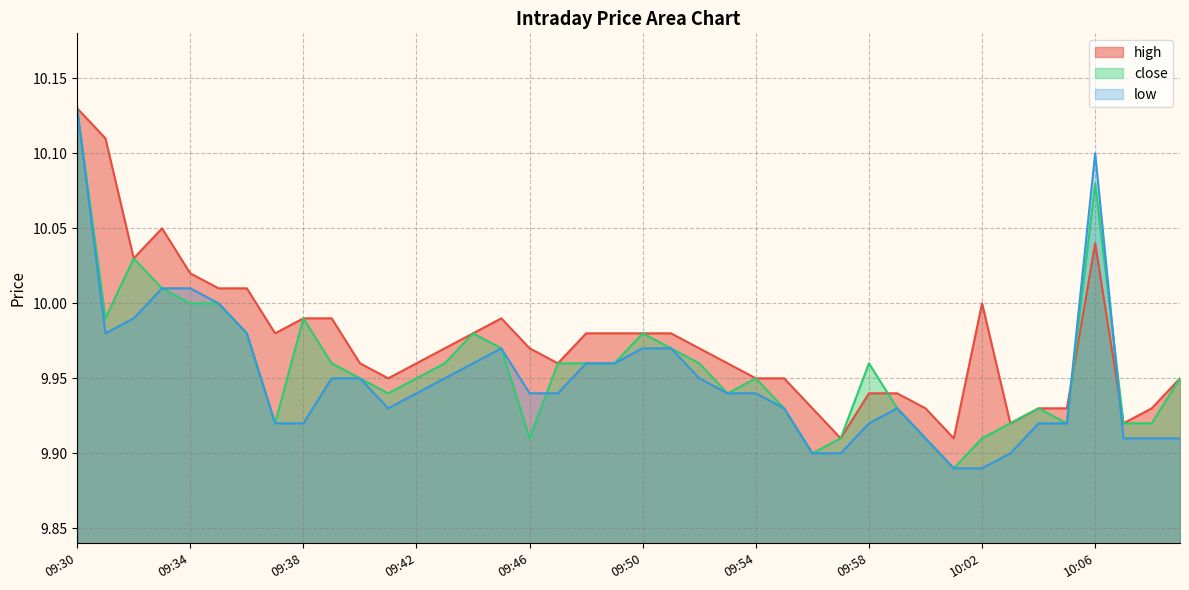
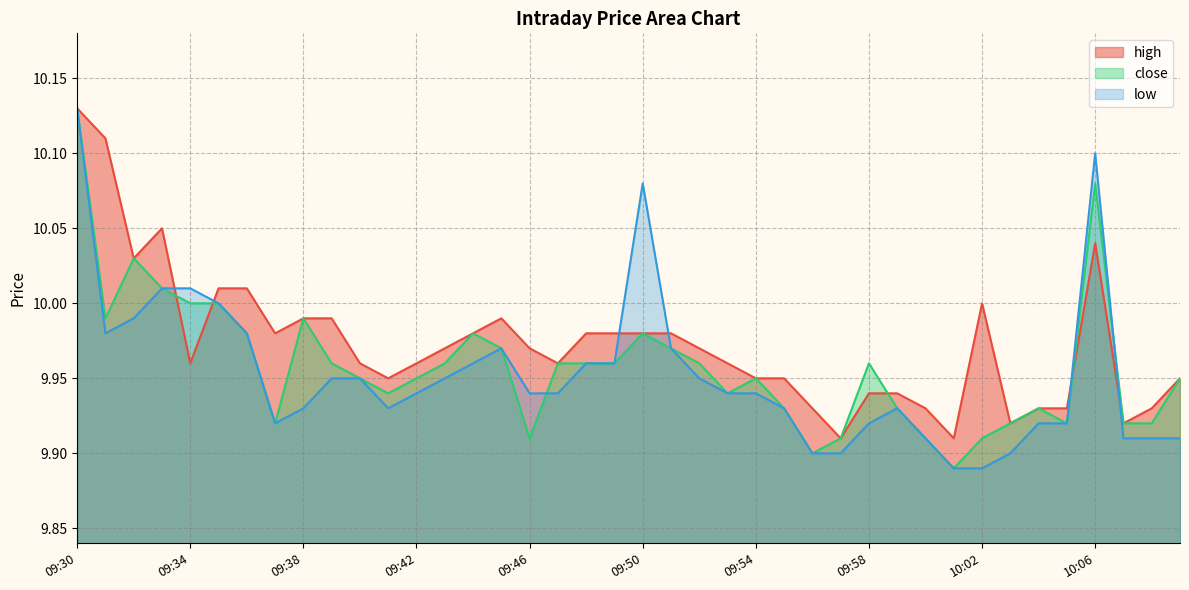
  {
    "high": {
-     "09:34": 10.02,
+     "09:34": 9.96,
      "09:42": 9.96,
      "09:46": 9.97,
      "09:58": 9.94,
      "10:02": 10.00,
      "10:06": 10.04
    },
    "close": {
      "09:34": 10.00,
      "09:42": 9.95,
      "09:46": 9.91,
      "09:58": 9.96,
      "10:02": 9.91,
      "10:06": 10.08
    },
    "low": {
      "09:34": 10.01,
-     "09:38": 9.92,
+     "09:38": 9.93,
      "09:42": 9.94,
      "09:46": 9.94,
-     "09:50": 9.97,
+     "09:50": 10.08,
      "09:54": 9.94,
      "09:58": 9.92,
      "10:02": 9.89,
      "10:06": 10.10
    }
  }
